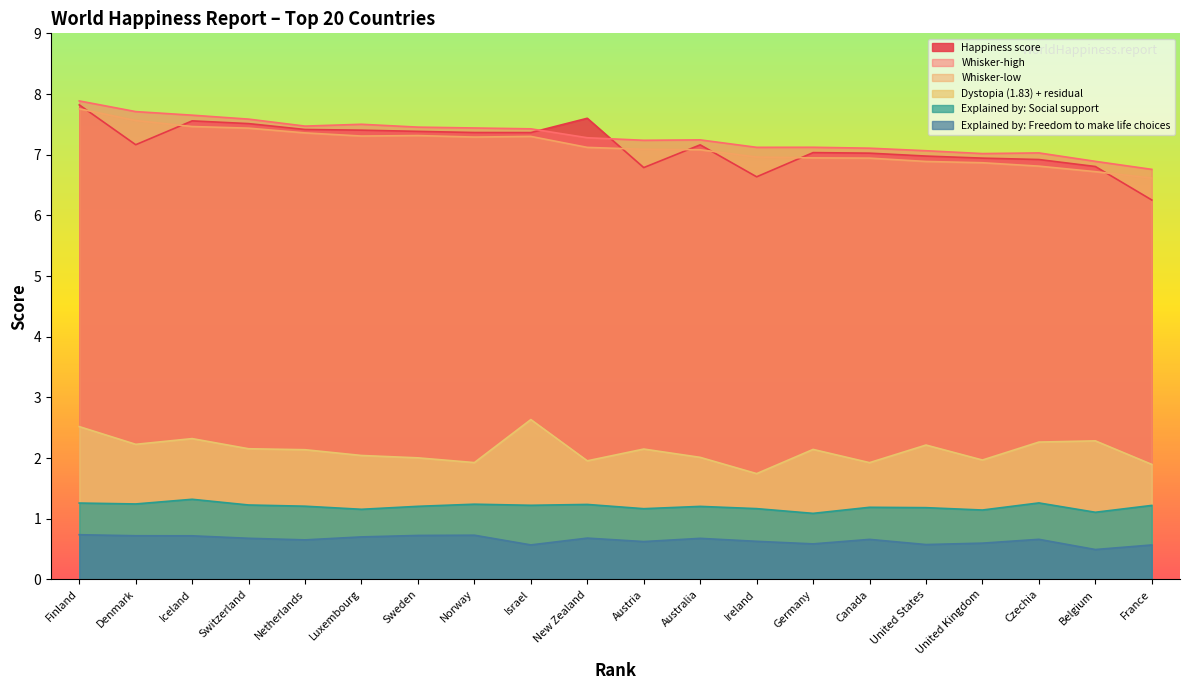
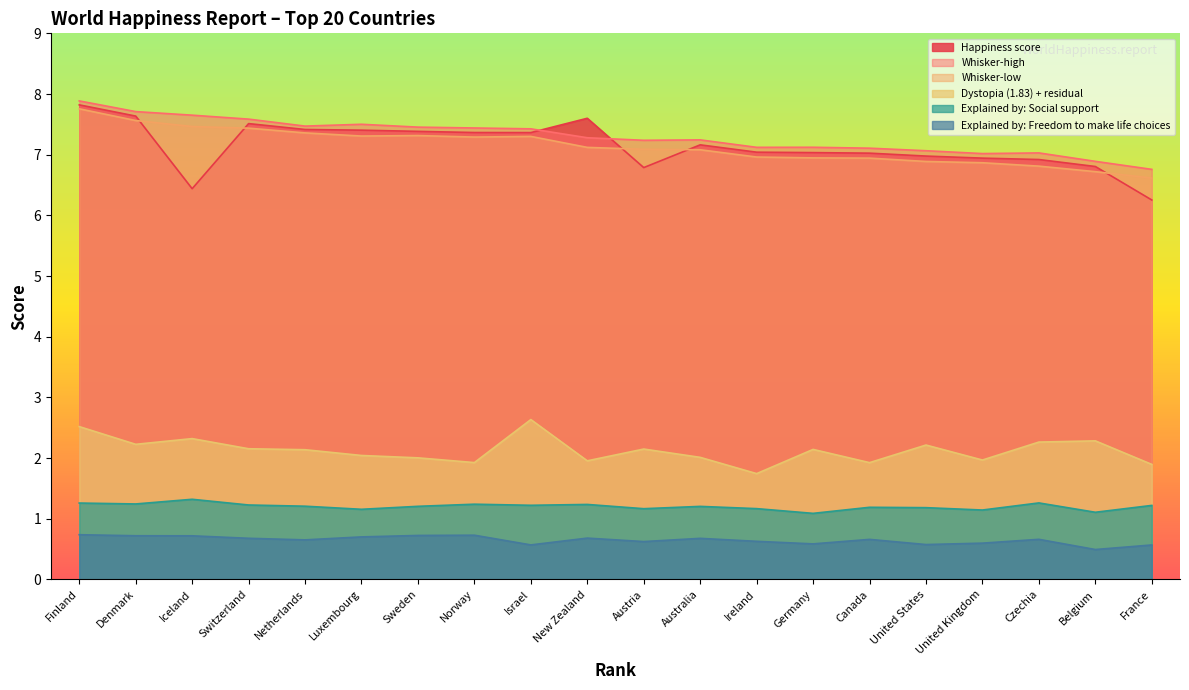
  {
    "Happiness score": {
      "Finland": 7.8,
-     "Denmark": 7.2,
-     "Iceland": 7.6,
+     "Denmark": 7.6,
+     "Iceland": 6.4,
      "Switzerland": 7.5,
      "Netherlands": 7.4,
      "Luxembourg": 7.4,
      "Sweden": 7.4,
      "Norway": 7.4,
      "Israel": 7.4,
      "New Zealand": 7.6,
      "Austria": 6.8,
      "Australia": 7.2,
-     "Ireland": 6.6,
+     "Ireland": 7.0,
      "Germany": 7.0,
      "Canada": 7.0,
      "United States": 7.0,
      "United Kingdom": 6.9,
      "Czechia": 6.9,
      "Belgium": 6.8,
      "France": 6.3
    }
  }
